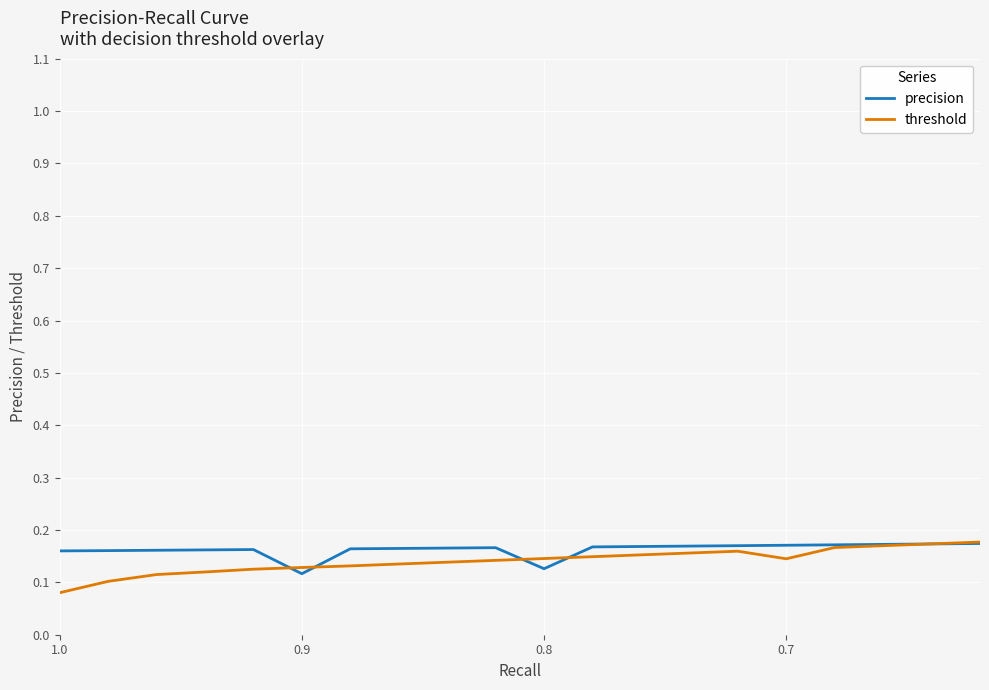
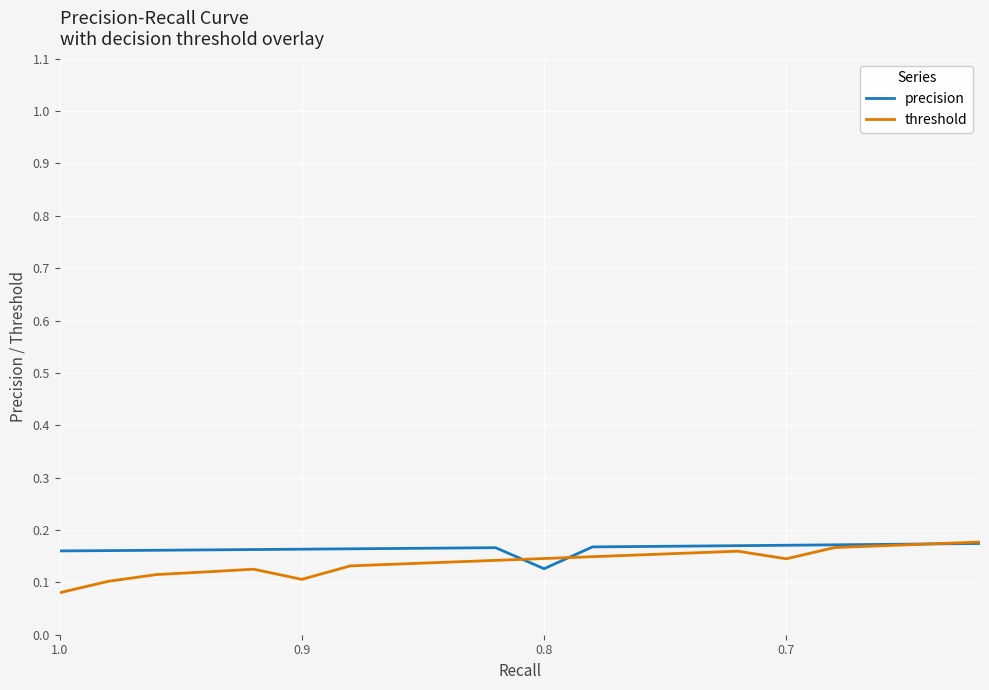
  {
    "precision": {
      "1.0": 0.16,
-     "0.9": 0.12,
+     "0.9": 0.16,
      "0.8": 0.13,
      "0.7": 0.17
    },
    "threshold": {
      "1.0": 0.08,
-     "0.9": 0.13,
+     "0.9": 0.11,
      "0.8": 0.15,
      "0.7": 0.15
    }
  }
